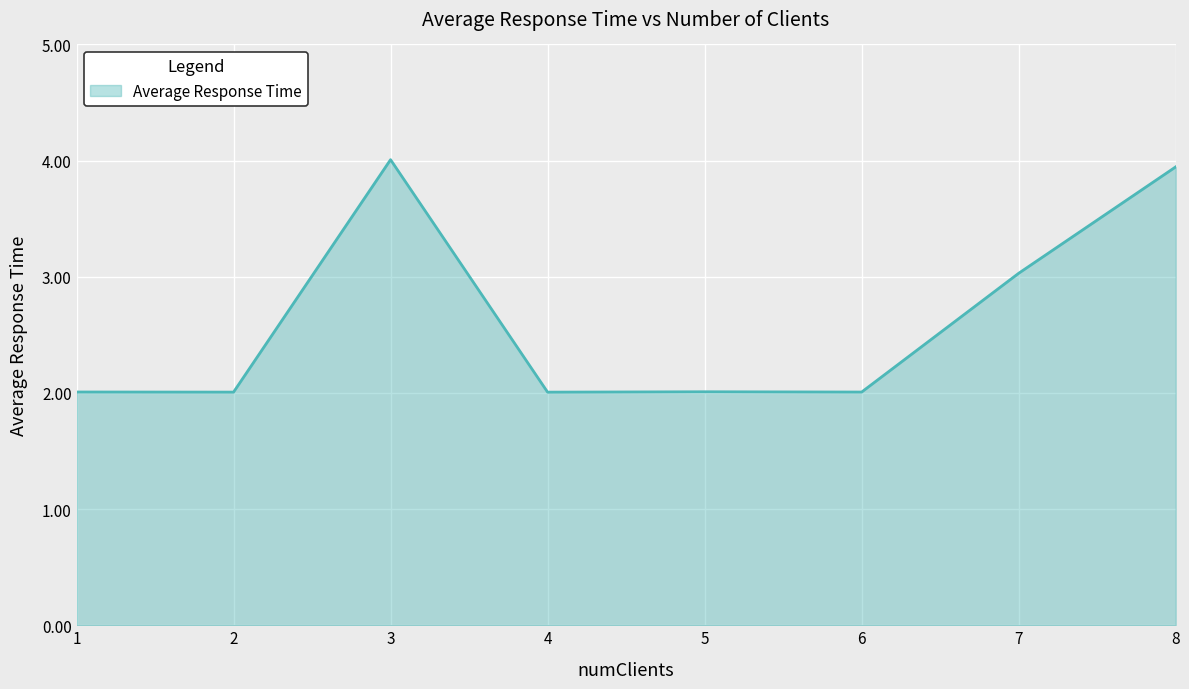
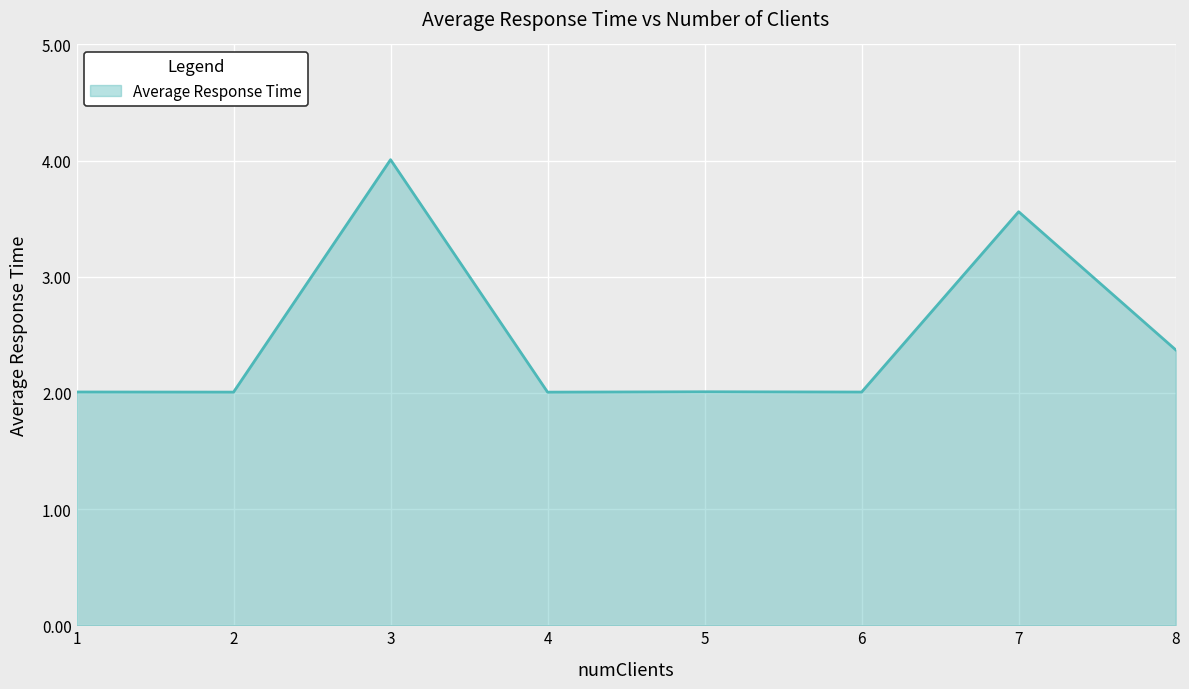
  {
    "1": 2.01,
    "2": 2.01,
    "3": 4.01,
    "4": 2.01,
    "5": 2.01,
    "6": 2.01,
-   "7": 3.03,
-   "8": 3.95
+   "7": 3.56,
+   "8": 2.37
  }
